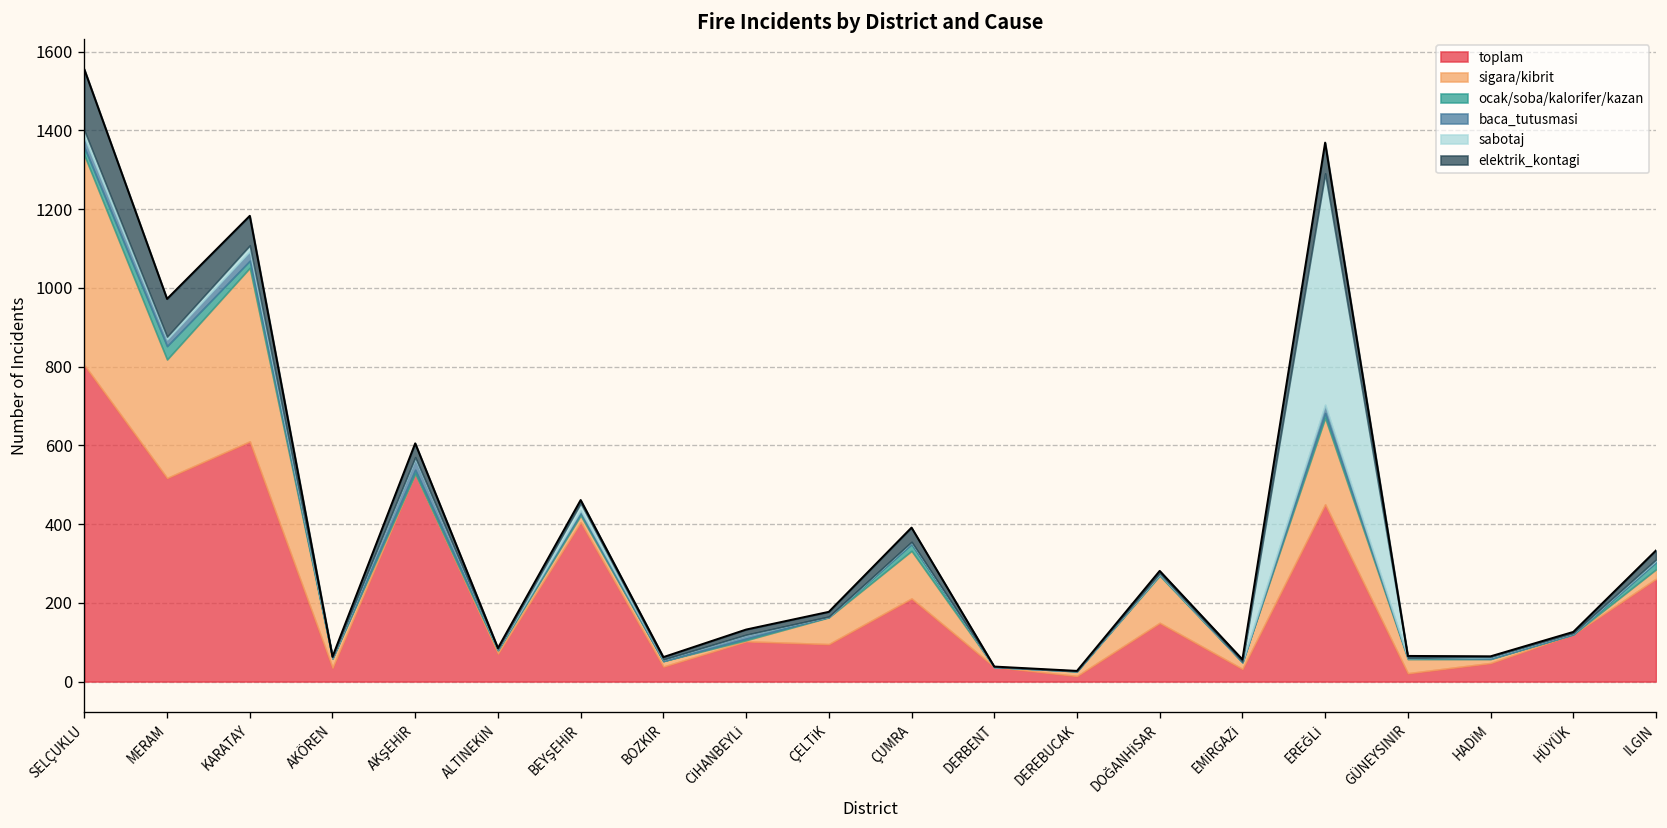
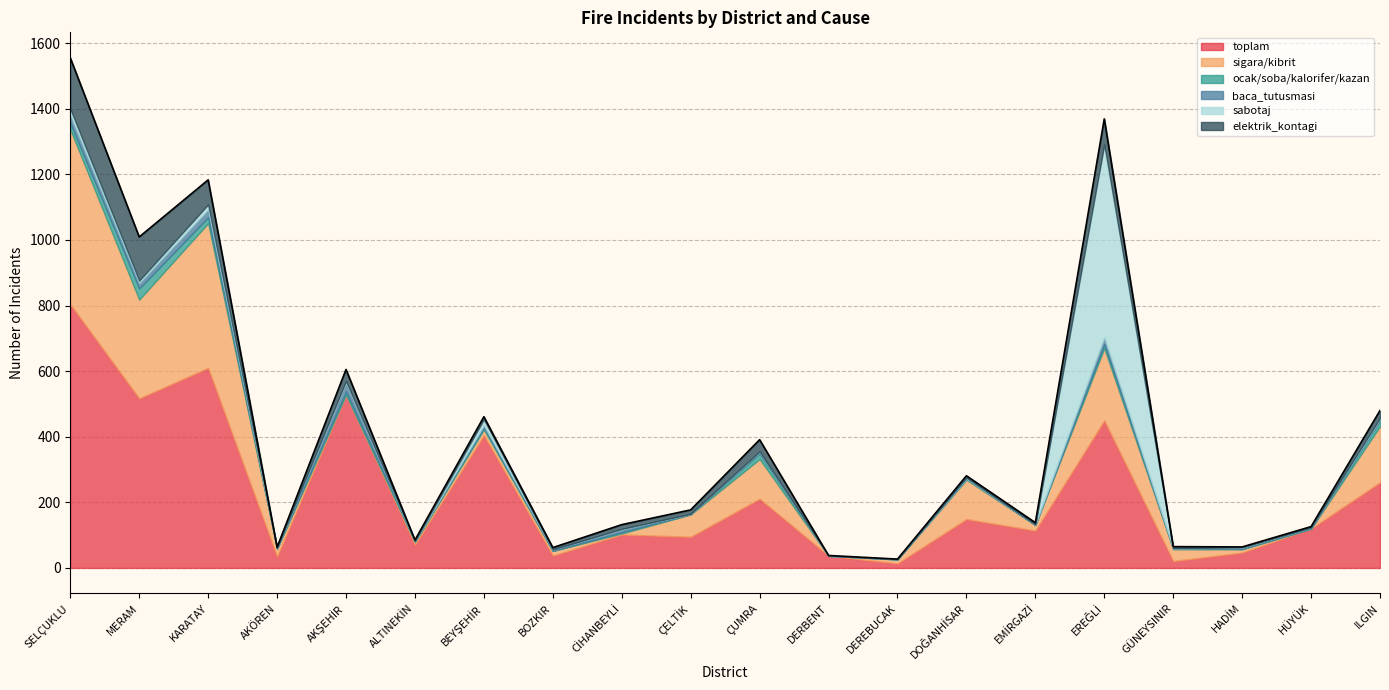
  {
    "toplam": {
      "SELÇUKLU": 800,
      "MERAM": 520,
      "KARATAY": 610,
      "AKÖREN": 40,
      "ALTINEKİN": 70,
      "BEYŞEHİR": 410,
      "BOZKIR": 40,
      "ÇELTİK": 100,
      "ÇUMRA": 210,
      "DEREBUCAK": 10,
      "DOĞANHİSAR": 150,
-     "EMİRGAZİ": 30,
+     "EMİRGAZİ": 110,
      "EREĞLİ": 450,
      "GÜNEYSINIR": 20,
      "HADİM": 50,
      "ILGIN": 260
    },
    "sigara/kibrit": {
      "SELÇUKLU": 530,
      "MERAM": 300,
      "KARATAY": 440,
      "ÇUMRA": 120,
      "EREĞLİ": 220,
-     "ILGIN": 20
+     "ILGIN": 170
    },
    "sabotaj": {
      "SELÇUKLU": 20,
      "KARATAY": 20,
      "BEYŞEHİR": 20,
      "EREĞLİ": 590
    },
    "elektrik_kontagi": {
      "SELÇUKLU": 160,
-     "MERAM": 100,
+     "MERAM": 130,
      "KARATAY": 80,
      "AKŞEHİR": 40,
      "BEYŞEHİR": 10,
      "CİHANBEYLİ": 10,
      "ÇELTİK": 10,
      "ÇUMRA": 40,
      "EREĞLİ": 80,
      "ILGIN": 20
    }
  }
